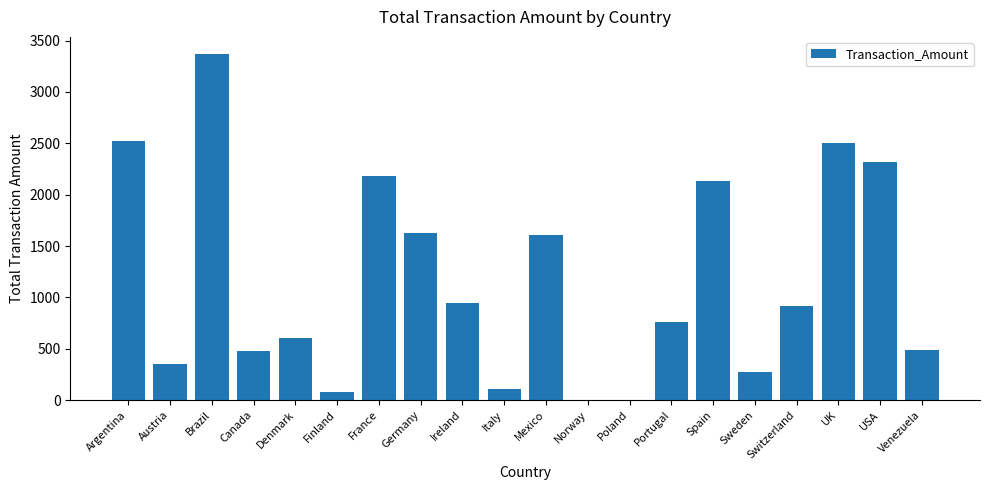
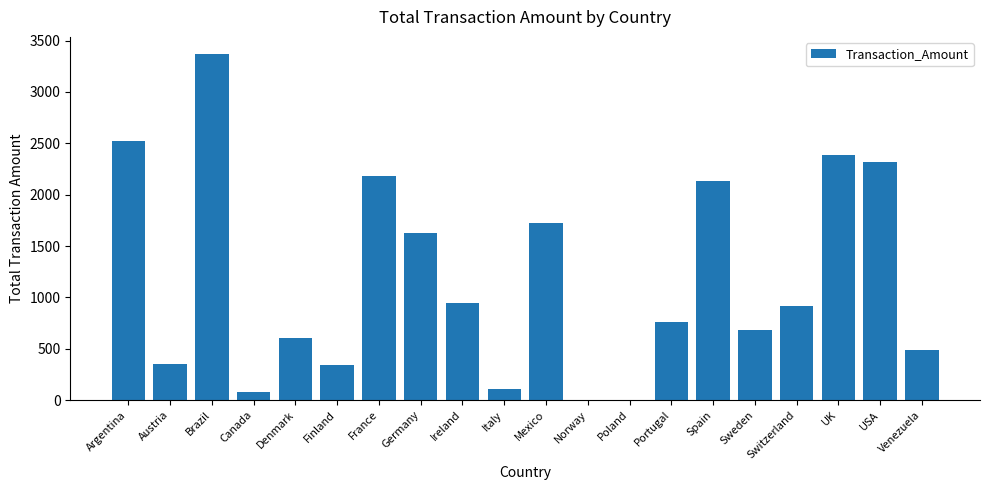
  {
    "Argentina": 2530,
    "Austria": 360,
    "Brazil": 3370,
-   "Canada": 480,
+   "Canada": 80,
    "Denmark": 610,
-   "Finland": 80,
+   "Finland": 340,
    "France": 2180,
    "Germany": 1630,
    "Ireland": 950,
    "Italy": 110,
-   "Mexico": 1600,
+   "Mexico": 1730,
    "Norway": 0,
    "Poland": 0,
    "Portugal": 760,
    "Spain": 2130,
-   "Sweden": 280,
+   "Sweden": 690,
    "Switzerland": 920,
-   "UK": 2500,
+   "UK": 2390,
    "USA": 2320,
    "Venezuela": 490
  }
